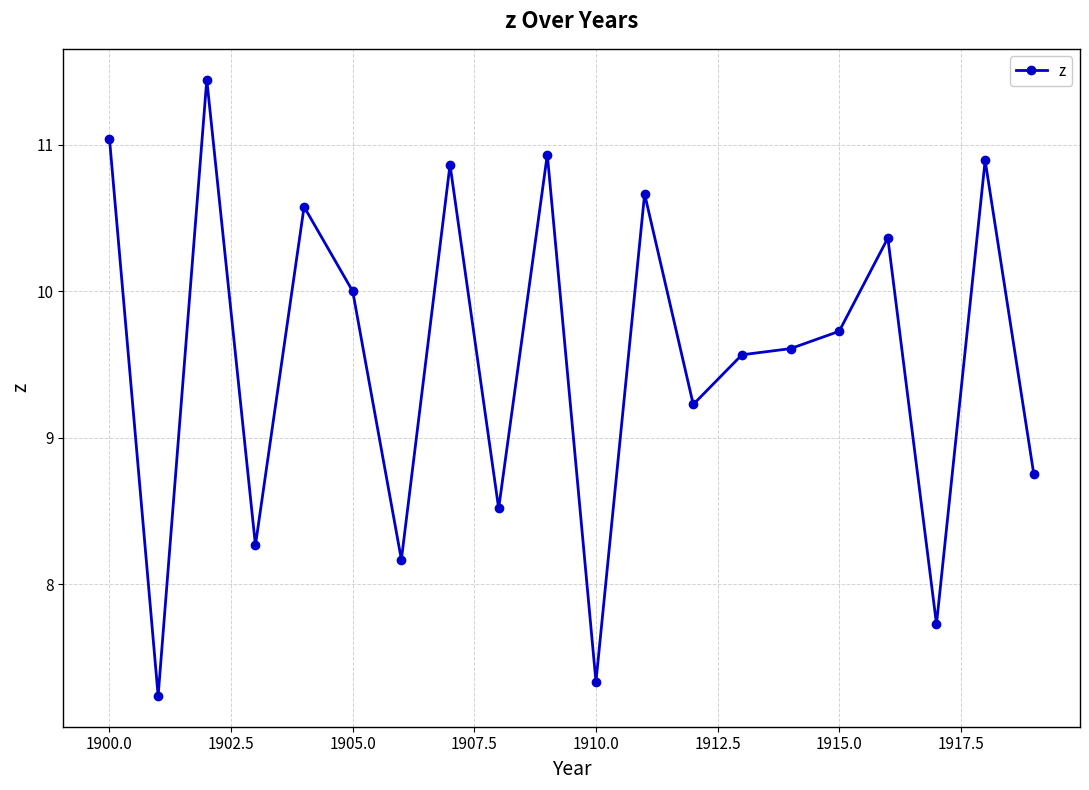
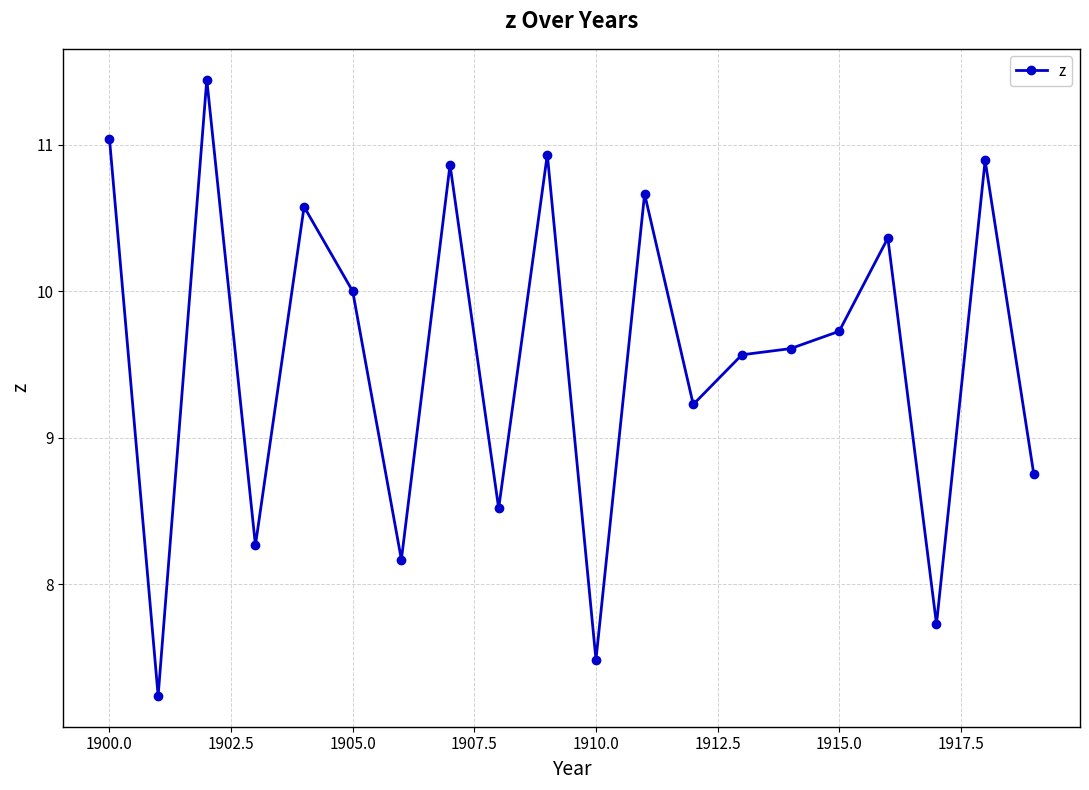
  {
    "1900.0": 11.04,
    "1905.0": 10.00,
-   "1910.0": 7.34,
+   "1910.0": 7.49,
    "1915.0": 9.73
  }
